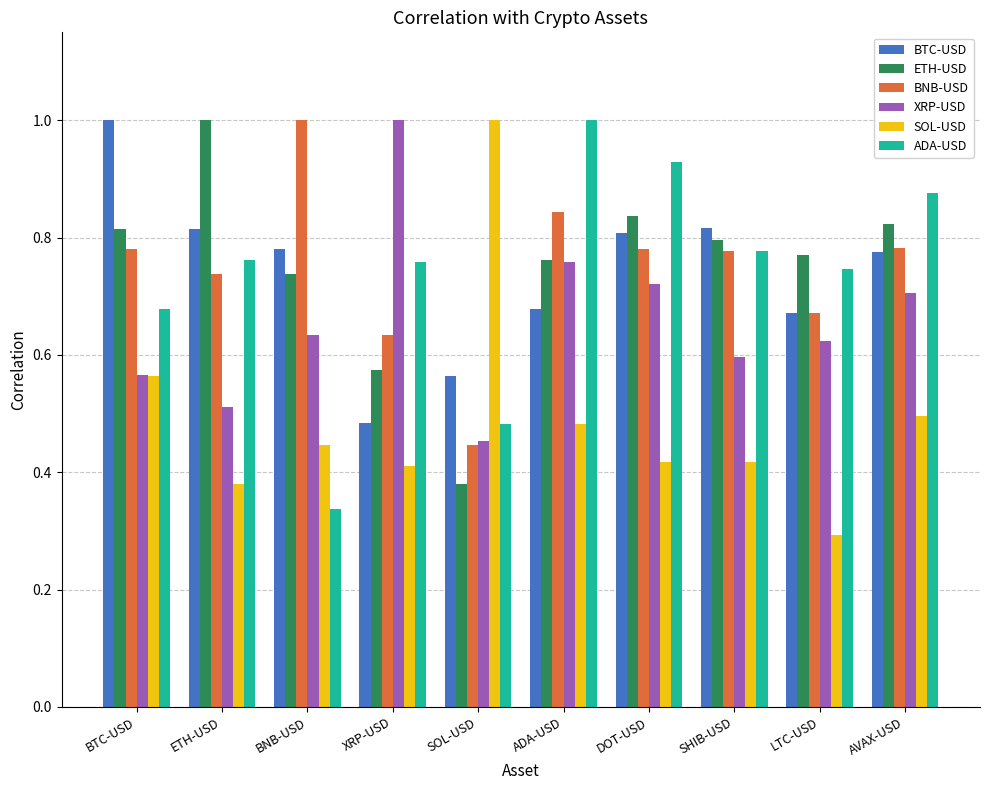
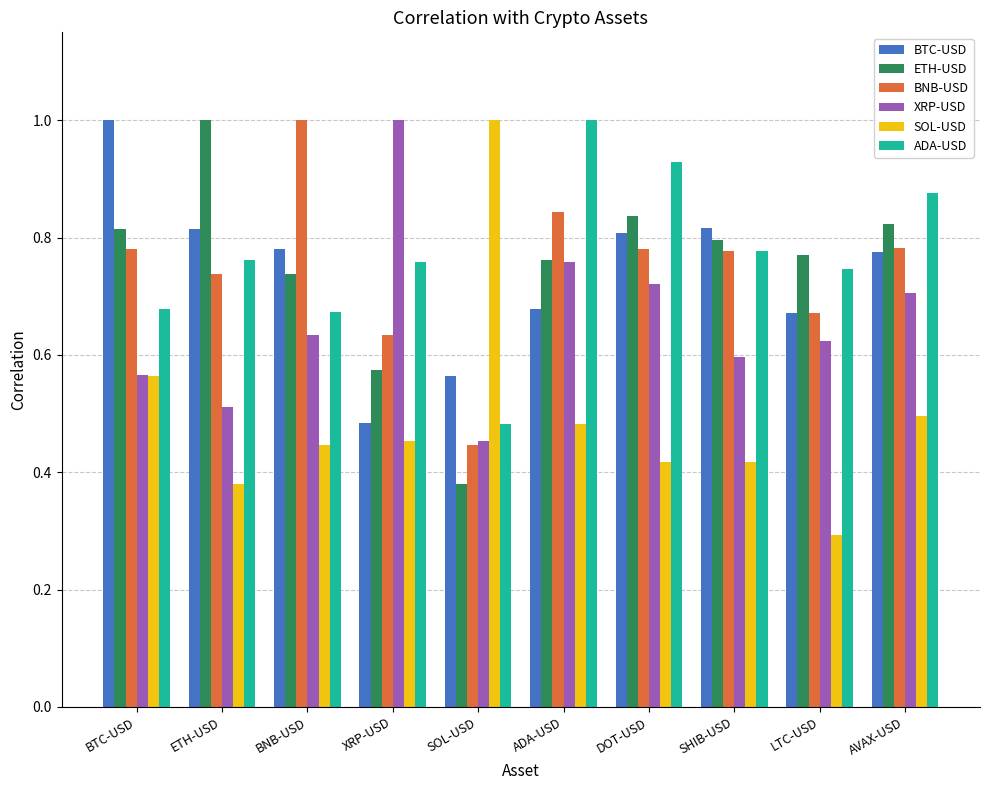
  {
    "BTC-USD": {
      "BTC-USD": 1.00,
      "ETH-USD": 0.82,
      "BNB-USD": 0.78,
      "XRP-USD": 0.48,
      "SOL-USD": 0.56,
      "ADA-USD": 0.68,
      "DOT-USD": 0.81,
      "SHIB-USD": 0.82,
      "LTC-USD": 0.67,
      "AVAX-USD": 0.78
    },
    "ETH-USD": {
      "BTC-USD": 0.82,
      "ETH-USD": 1.00,
      "BNB-USD": 0.74,
      "XRP-USD": 0.58,
      "SOL-USD": 0.38,
      "ADA-USD": 0.76,
      "DOT-USD": 0.84,
      "SHIB-USD": 0.80,
      "LTC-USD": 0.77,
      "AVAX-USD": 0.82
    },
    "BNB-USD": {
      "BTC-USD": 0.78,
      "ETH-USD": 0.74,
      "BNB-USD": 1.00,
      "XRP-USD": 0.63,
      "SOL-USD": 0.45,
      "ADA-USD": 0.84,
      "DOT-USD": 0.78,
      "SHIB-USD": 0.78,
      "LTC-USD": 0.67,
      "AVAX-USD": 0.78
    },
    "XRP-USD": {
      "BTC-USD": 0.57,
      "ETH-USD": 0.51,
      "BNB-USD": 0.63,
      "XRP-USD": 1.00,
      "SOL-USD": 0.45,
      "ADA-USD": 0.76,
      "DOT-USD": 0.72,
      "SHIB-USD": 0.60,
      "LTC-USD": 0.62,
      "AVAX-USD": 0.71
    },
    "SOL-USD": {
      "BTC-USD": 0.56,
      "ETH-USD": 0.38,
      "BNB-USD": 0.45,
-     "XRP-USD": 0.41,
+     "XRP-USD": 0.45,
      "SOL-USD": 1.00,
      "ADA-USD": 0.48,
      "DOT-USD": 0.42,
      "SHIB-USD": 0.42,
      "LTC-USD": 0.29,
      "AVAX-USD": 0.50
    },
    "ADA-USD": {
      "BTC-USD": 0.68,
      "ETH-USD": 0.76,
-     "BNB-USD": 0.34,
+     "BNB-USD": 0.67,
      "XRP-USD": 0.76,
      "SOL-USD": 0.48,
      "ADA-USD": 1.00,
      "DOT-USD": 0.93,
      "SHIB-USD": 0.78,
      "LTC-USD": 0.75,
      "AVAX-USD": 0.88
    }
  }
